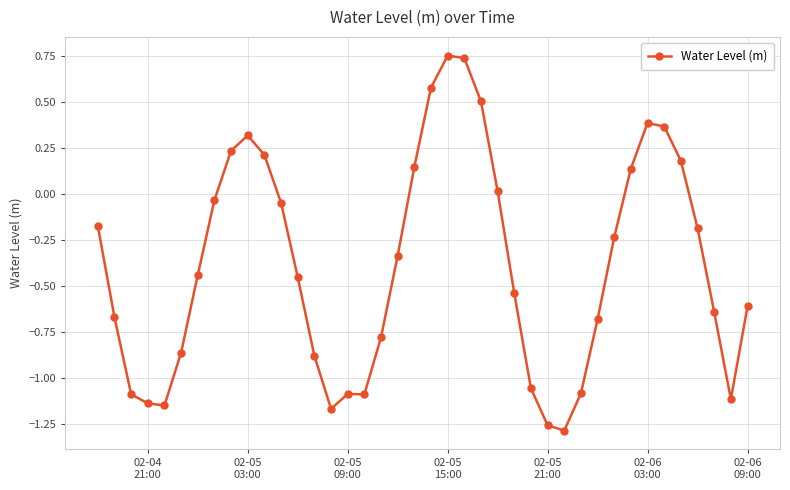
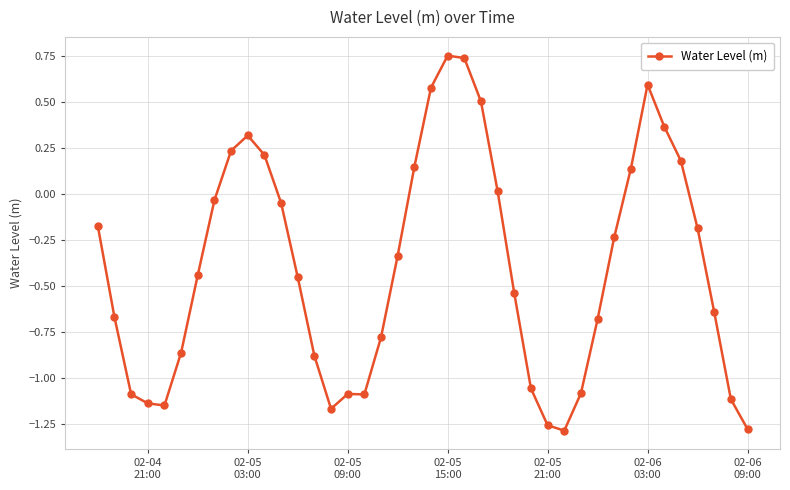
  {
    "02-04 21:00": -1.14,
    "02-05 03:00": 0.32,
    "02-05 09:00": -1.09,
    "02-05 15:00": 0.75,
    "02-05 21:00": -1.26,
-   "02-06 03:00": 0.39,
-   "02-06 09:00": -0.61
+   "02-06 03:00": 0.60,
+   "02-06 09:00": -1.28
  }
